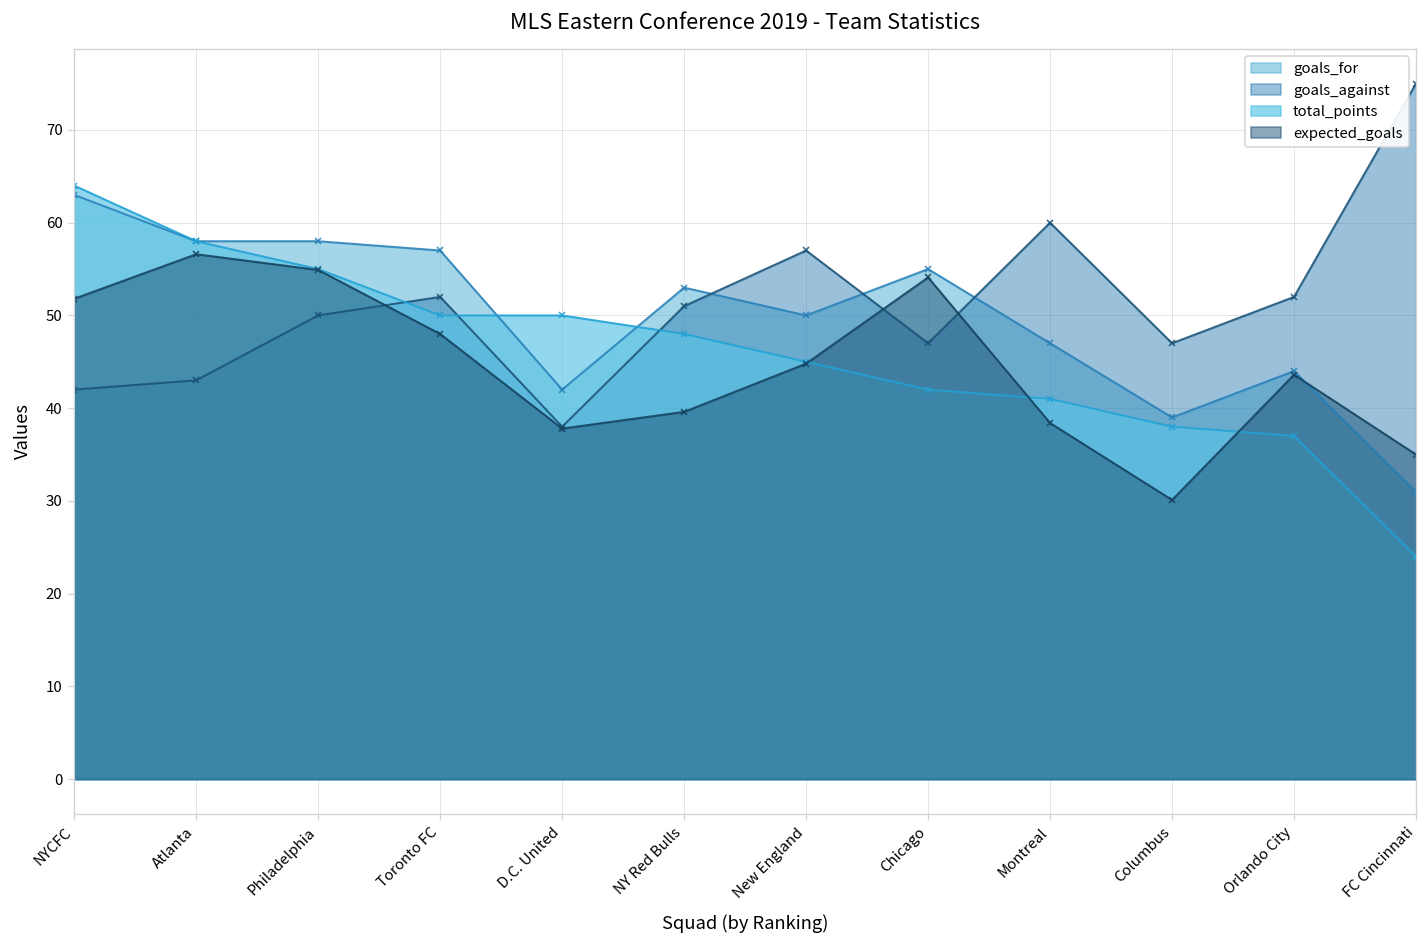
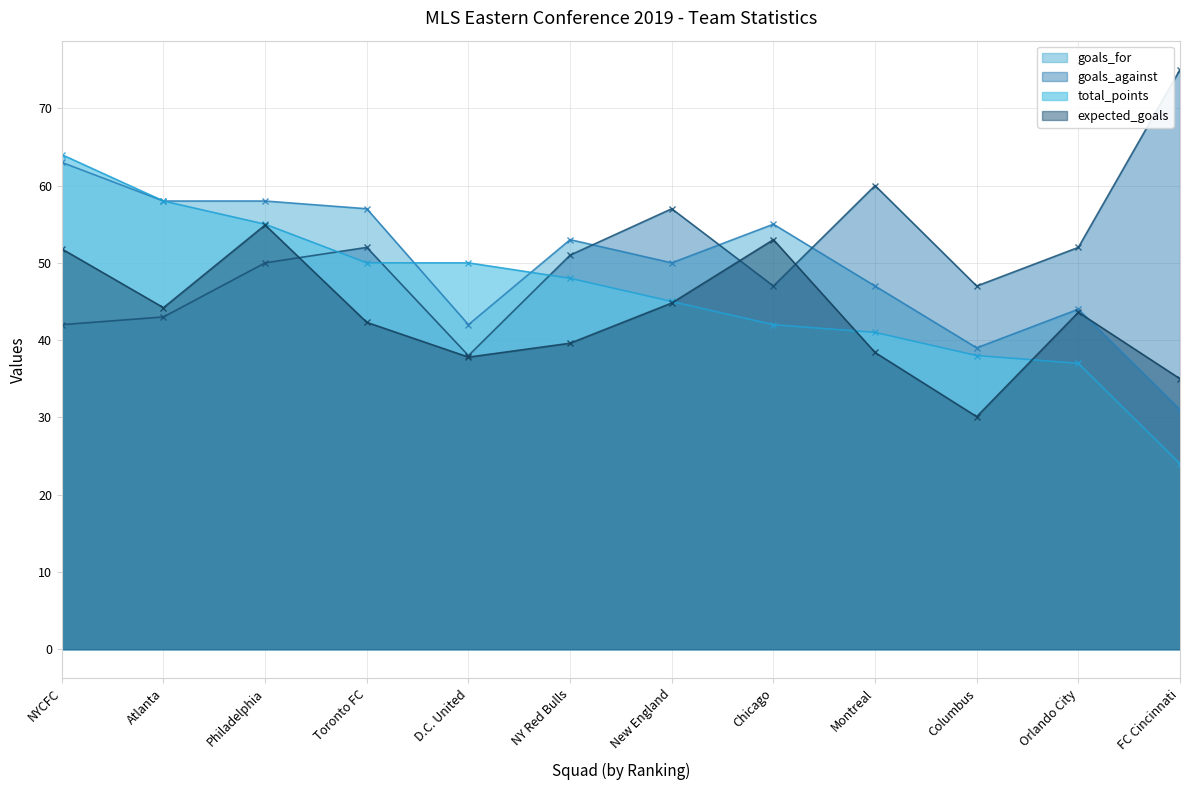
  {
    "expected_goals": {
      "NYCFC": 52,
-     "Atlanta": 57,
-     "Toronto FC": 48,
+     "Atlanta": 44,
+     "Toronto FC": 42,
      "NY Red Bulls": 40,
-     "Chicago": 54,
+     "Chicago": 53,
      "Montreal": 38,
      "Columbus": 30,
      "Orlando City": 44,
      "FC Cincinnati": 35
    }
  }
